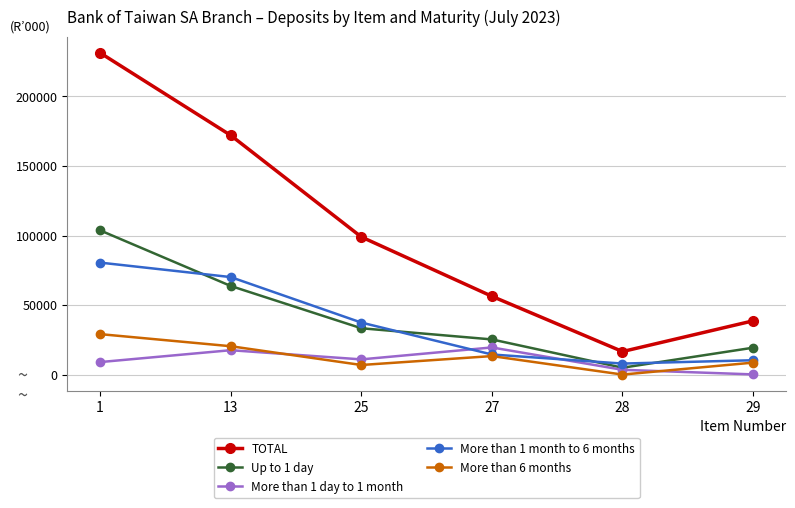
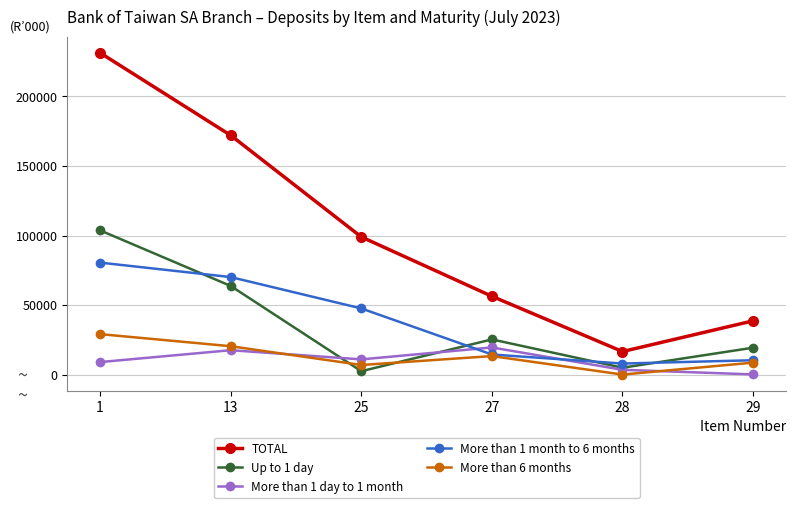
  {
    "TOTAL": {
      "1": 231000,
      "13": 172000,
      "25": 99000,
      "27": 56000,
      "28": 17000,
      "29": 39000
    },
    "Up to 1 day": {
      "1": 104000,
      "13": 64000,
-     "25": 33000,
+     "25": 3000,
      "27": 25000,
      "29": 19000
    },
    "More than 1 day to 1 month": {
      "1": 9000,
      "13": 18000,
      "25": 11000,
      "27": 20000,
      "29": 0
    },
    "More than 1 month to 6 months": {
      "1": 81000,
      "13": 70000,
-     "25": 37000,
+     "25": 48000,
      "28": 8000
    },
    "More than 6 months": {
      "1": 29000,
      "13": 20000,
      "25": 7000,
      "28": 0
    }
  }
